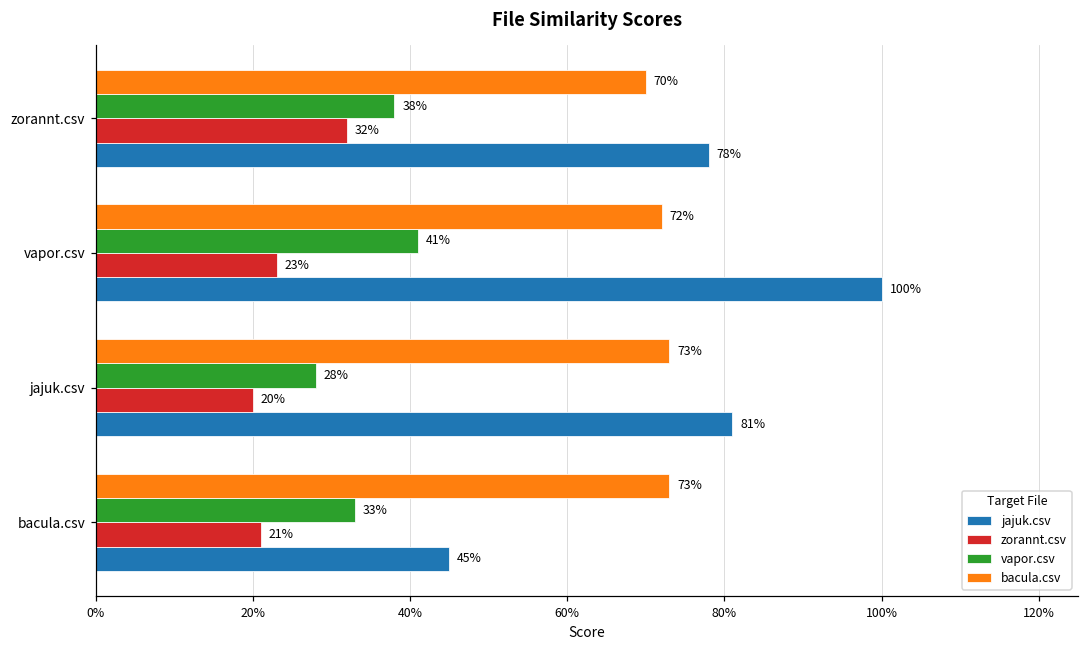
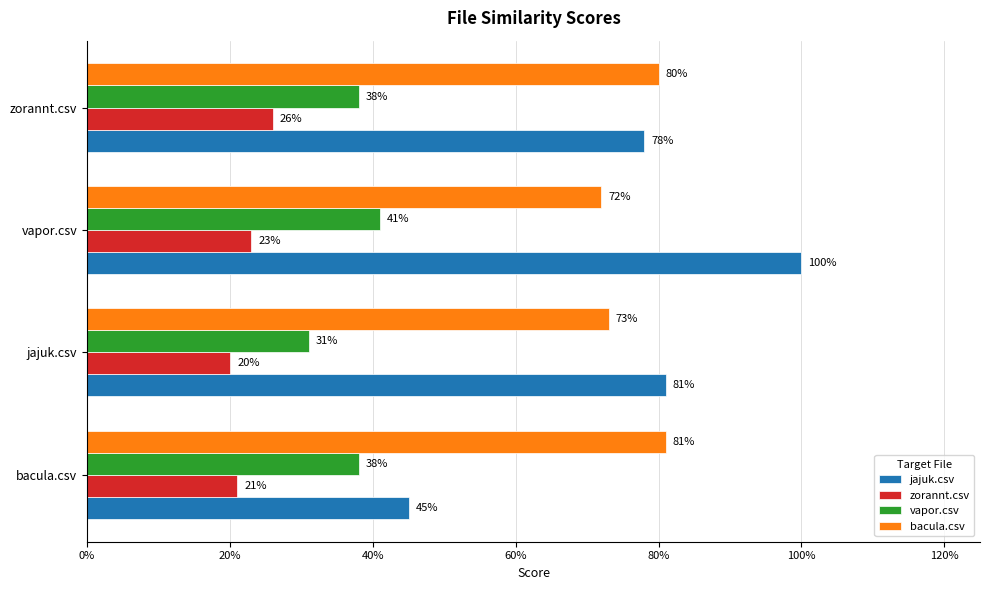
  {
    "jajuk.csv": {
      "zorannt.csv": "78%",
      "vapor.csv": "100%",
      "jajuk.csv": "81%",
      "bacula.csv": "45%"
    },
    "zorannt.csv": {
-     "zorannt.csv": "32%",
+     "zorannt.csv": "26%",
      "vapor.csv": "23%",
      "jajuk.csv": "20%",
      "bacula.csv": "21%"
    },
    "vapor.csv": {
      "zorannt.csv": "38%",
      "vapor.csv": "41%",
-     "jajuk.csv": "28%",
-     "bacula.csv": "33%"
+     "jajuk.csv": "31%",
+     "bacula.csv": "38%"
    },
    "bacula.csv": {
-     "zorannt.csv": "70%",
+     "zorannt.csv": "80%",
      "vapor.csv": "72%",
      "jajuk.csv": "73%",
-     "bacula.csv": "73%"
+     "bacula.csv": "81%"
    }
  }
